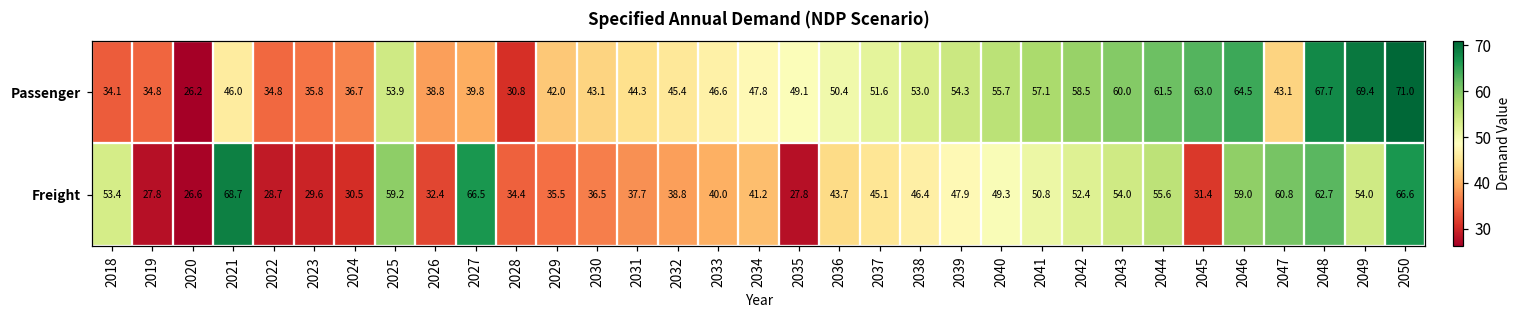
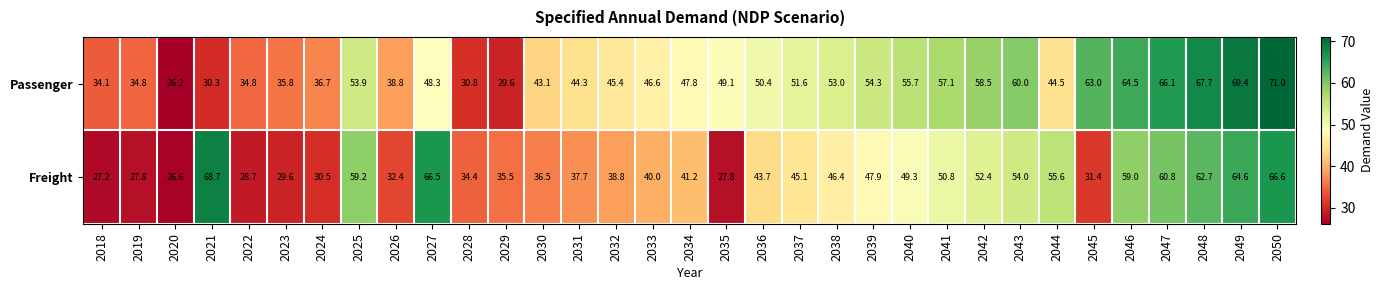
  {
    "Passenger": {
      "2018": 34.1,
      "2019": 34.8,
      "2020": 26.2,
-     "2021": 46.0,
+     "2021": 30.3,
      "2022": 34.8,
      "2023": 35.8,
      "2024": 36.7,
      "2025": 53.9,
      "2026": 38.8,
-     "2027": 39.8,
+     "2027": 48.3,
      "2028": 30.8,
-     "2029": 42.0,
+     "2029": 29.6,
      "2030": 43.1,
      "2031": 44.3,
      "2032": 45.4,
      "2033": 46.6,
      "2034": 47.8,
      "2035": 49.1,
      "2036": 50.4,
      "2037": 51.6,
      "2038": 53.0,
      "2039": 54.3,
      "2040": 55.7,
      "2041": 57.1,
      "2042": 58.5,
      "2043": 60.0,
-     "2044": 61.5,
+     "2044": 44.5,
      "2045": 63.0,
      "2046": 64.5,
-     "2047": 43.1,
+     "2047": 66.1,
      "2048": 67.7,
      "2049": 69.4,
      "2050": 71.0
    },
    "Freight": {
-     "2018": 53.4,
+     "2018": 27.2,
      "2019": 27.8,
      "2020": 26.6,
      "2021": 68.7,
      "2022": 28.7,
      "2023": 29.6,
      "2024": 30.5,
      "2025": 59.2,
      "2026": 32.4,
      "2027": 66.5,
      "2028": 34.4,
      "2029": 35.5,
      "2030": 36.5,
      "2031": 37.7,
      "2032": 38.8,
      "2033": 40.0,
      "2034": 41.2,
      "2035": 27.8,
      "2036": 43.7,
      "2037": 45.1,
      "2038": 46.4,
      "2039": 47.9,
      "2040": 49.3,
      "2041": 50.8,
      "2042": 52.4,
      "2043": 54.0,
      "2044": 55.6,
      "2045": 31.4,
      "2046": 59.0,
      "2047": 60.8,
      "2048": 62.7,
-     "2049": 54.0,
+     "2049": 64.6,
      "2050": 66.6
    }
  }
